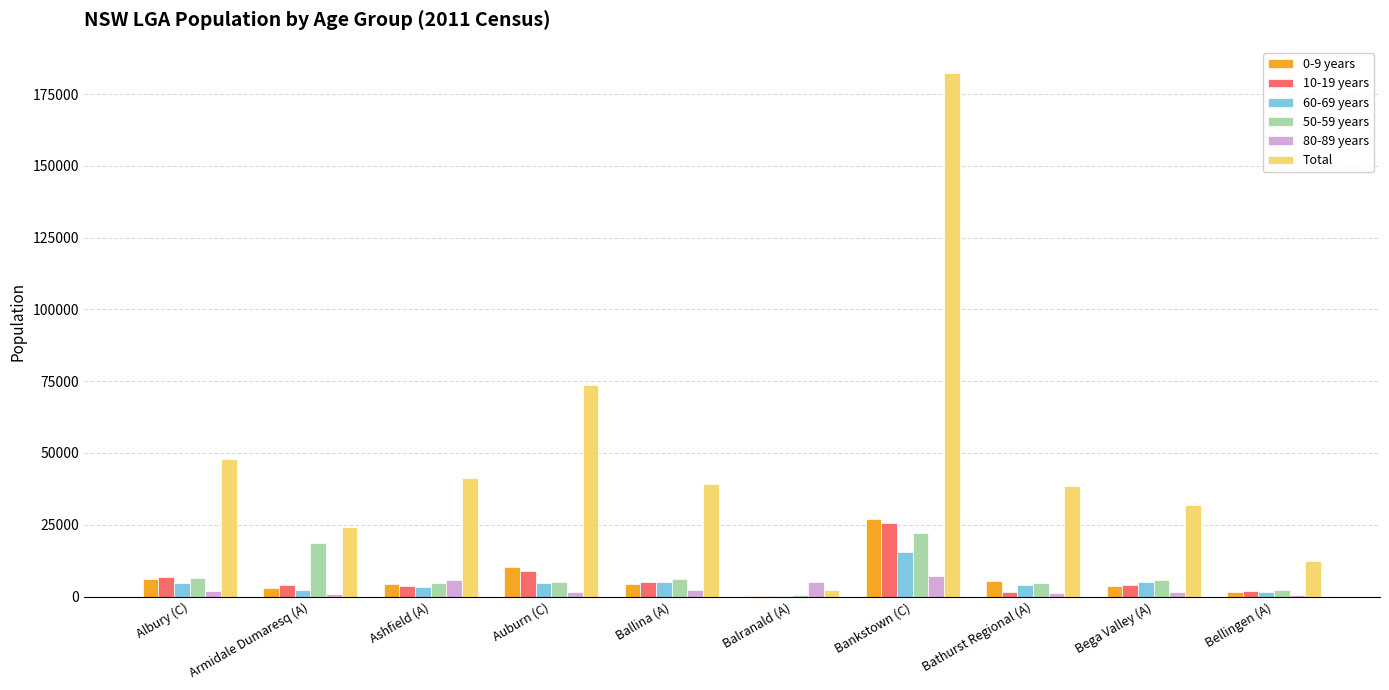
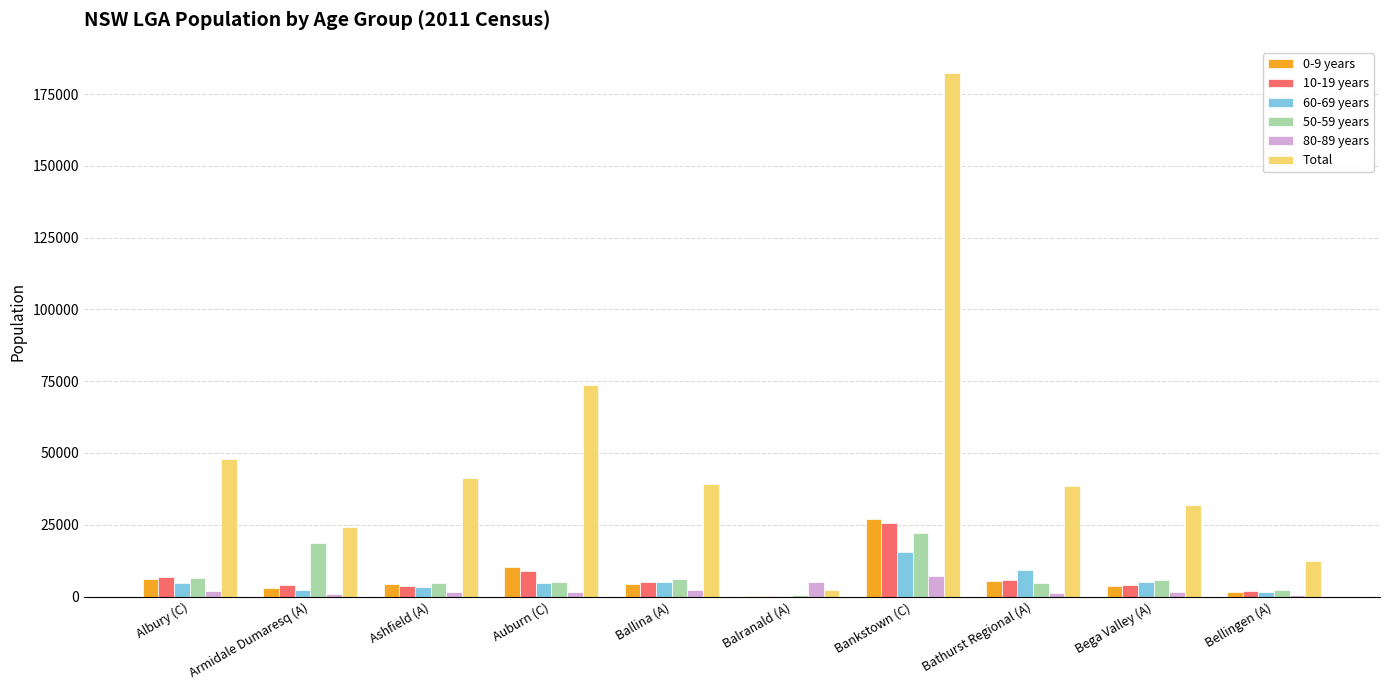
  {
    "0-9 years": {
      "Albury (C)": 6000,
      "Armidale Dumaresq (A)": 3000,
      "Ashfield (A)": 4000,
      "Auburn (C)": 10000,
      "Ballina (A)": 4000,
      "Bankstown (C)": 27000,
      "Bathurst Regional (A)": 5000,
      "Bega Valley (A)": 4000,
      "Bellingen (A)": 1000
    },
    "10-19 years": {
      "Albury (C)": 7000,
      "Armidale Dumaresq (A)": 4000,
      "Ashfield (A)": 4000,
      "Auburn (C)": 9000,
      "Ballina (A)": 5000,
      "Bankstown (C)": 26000,
-     "Bathurst Regional (A)": 2000,
+     "Bathurst Regional (A)": 6000,
      "Bega Valley (A)": 4000,
      "Bellingen (A)": 2000
    },
    "60-69 years": {
      "Albury (C)": 5000,
      "Armidale Dumaresq (A)": 2000,
      "Ashfield (A)": 3000,
      "Auburn (C)": 5000,
      "Ballina (A)": 5000,
      "Bankstown (C)": 16000,
-     "Bathurst Regional (A)": 4000,
+     "Bathurst Regional (A)": 9000,
      "Bega Valley (A)": 5000,
      "Bellingen (A)": 2000
    },
    "50-59 years": {
      "Albury (C)": 6000,
      "Armidale Dumaresq (A)": 19000,
      "Ashfield (A)": 5000,
      "Auburn (C)": 5000,
      "Ballina (A)": 6000,
      "Bankstown (C)": 22000,
      "Bathurst Regional (A)": 5000,
      "Bega Valley (A)": 6000,
      "Bellingen (A)": 2000
    },
    "80-89 years": {
      "Albury (C)": 2000,
-     "Ashfield (A)": 6000,
+     "Ashfield (A)": 2000,
      "Auburn (C)": 1000,
      "Ballina (A)": 2000,
      "Balranald (A)": 5000,
      "Bankstown (C)": 7000,
      "Bathurst Regional (A)": 1000,
      "Bega Valley (A)": 1000
    },
    "Total": {
      "Albury (C)": 48000,
      "Armidale Dumaresq (A)": 24000,
      "Ashfield (A)": 41000,
      "Auburn (C)": 74000,
      "Ballina (A)": 39000,
      "Balranald (A)": 2000,
      "Bankstown (C)": 182000,
      "Bathurst Regional (A)": 39000,
      "Bega Valley (A)": 32000,
      "Bellingen (A)": 13000
    }
  }
